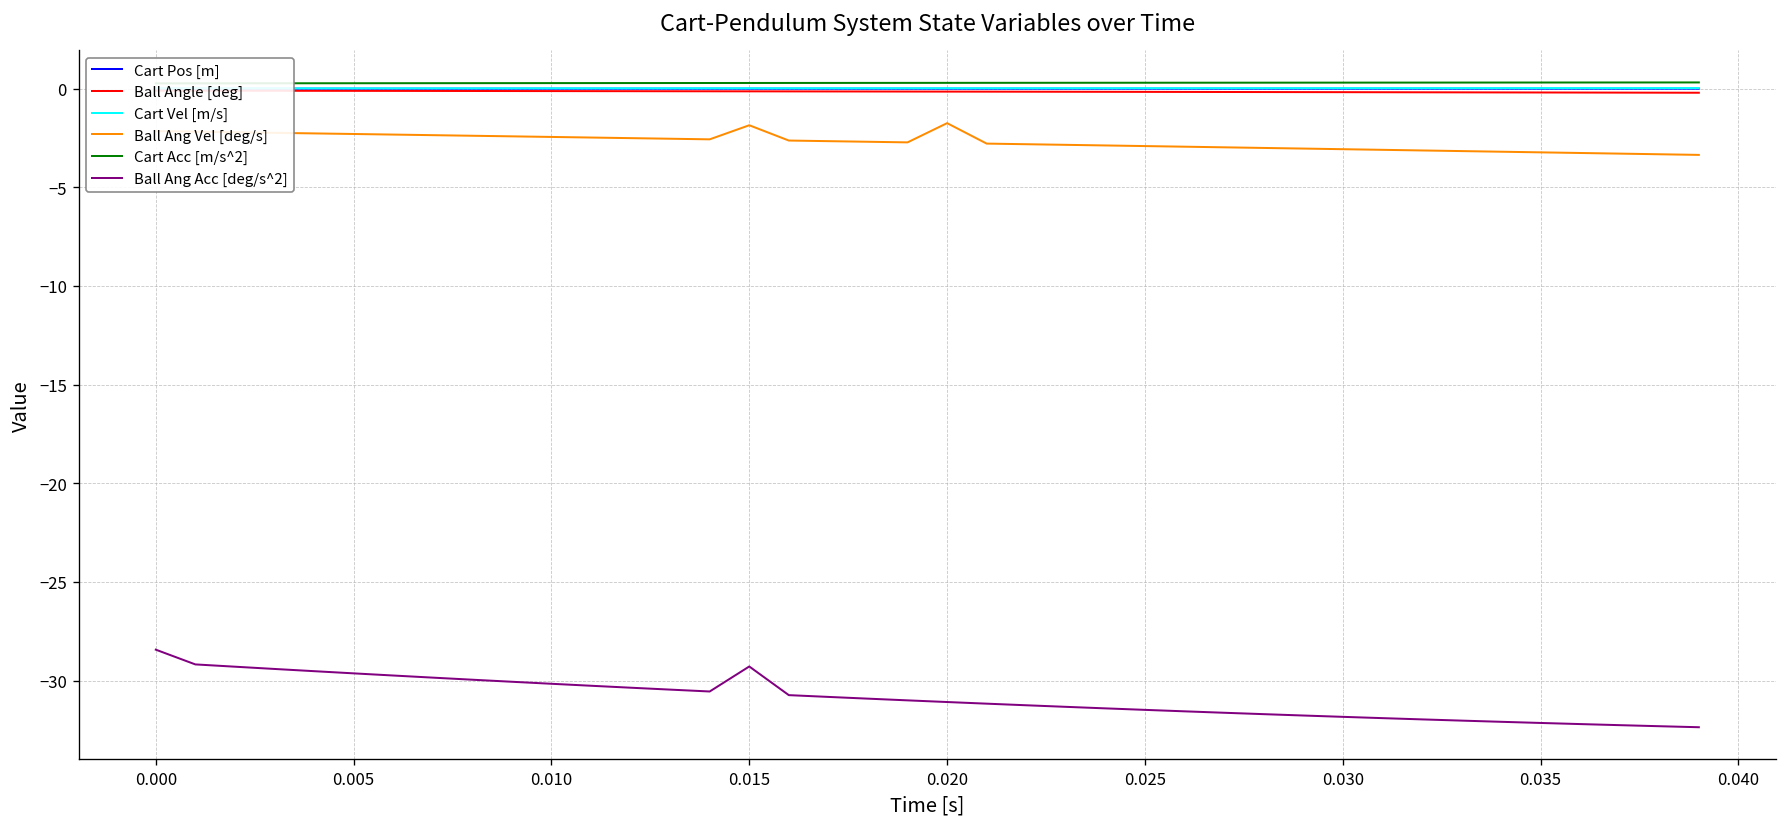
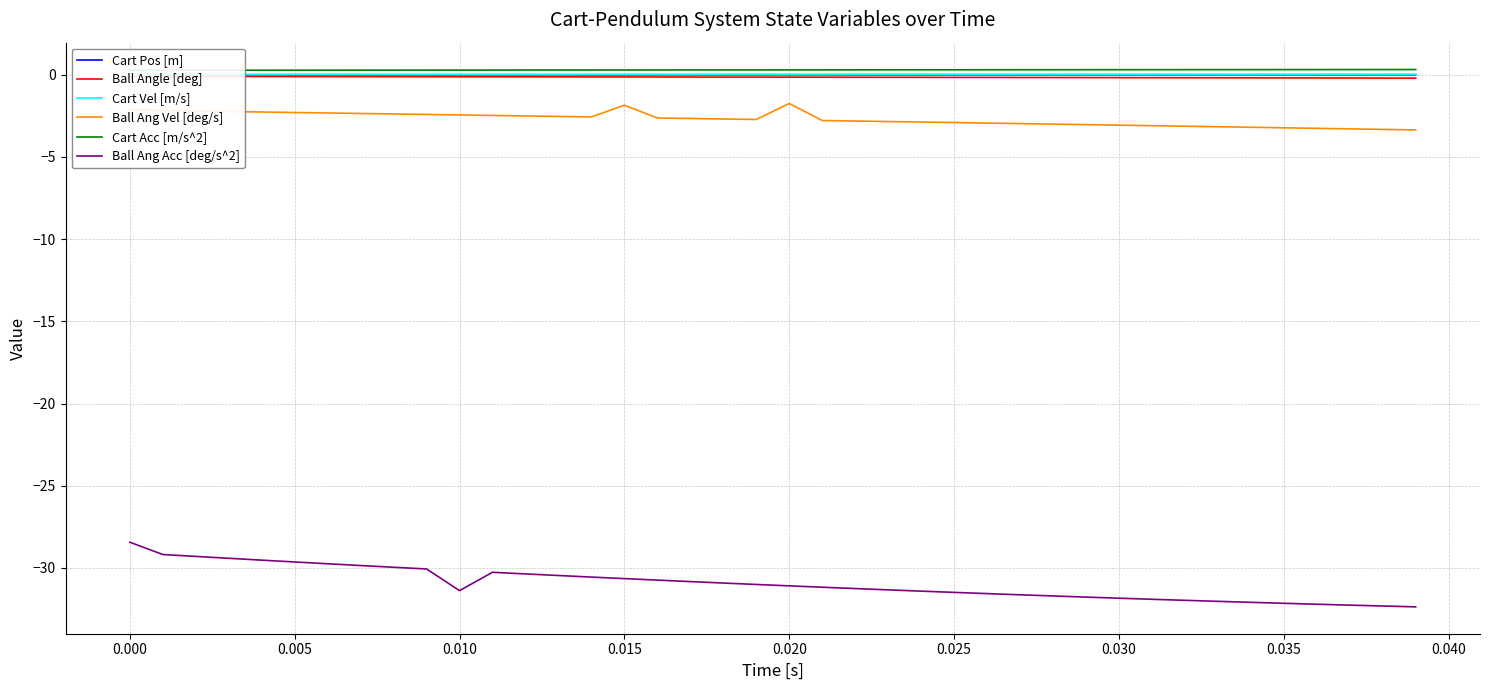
  {
    "Ball Angle [deg]": {
      "0.025": -0.2,
      "0.030": -0.2,
      "0.035": -0.2
    },
    "Ball Ang Vel [deg/s]": {
      "0.005": -2.3,
      "0.010": -2.4,
      "0.015": -1.9,
      "0.020": -1.7,
      "0.025": -2.9,
      "0.030": -3.1,
      "0.035": -3.2
    },
    "Cart Acc [m/s^2]": {
      "0.005": 0.3,
      "0.010": 0.3,
      "0.015": 0.3,
      "0.020": 0.3,
      "0.025": 0.3,
      "0.030": 0.3,
      "0.035": 0.3
    },
    "Ball Ang Acc [deg/s^2]": {
      "0.000": -28.4,
      "0.005": -29.6,
-     "0.010": -30.2,
-     "0.015": -29.3,
+     "0.010": -31.4,
+     "0.015": -30.6,
      "0.020": -31.1,
      "0.025": -31.5,
      "0.030": -31.8,
      "0.035": -32.1
    }
  }
